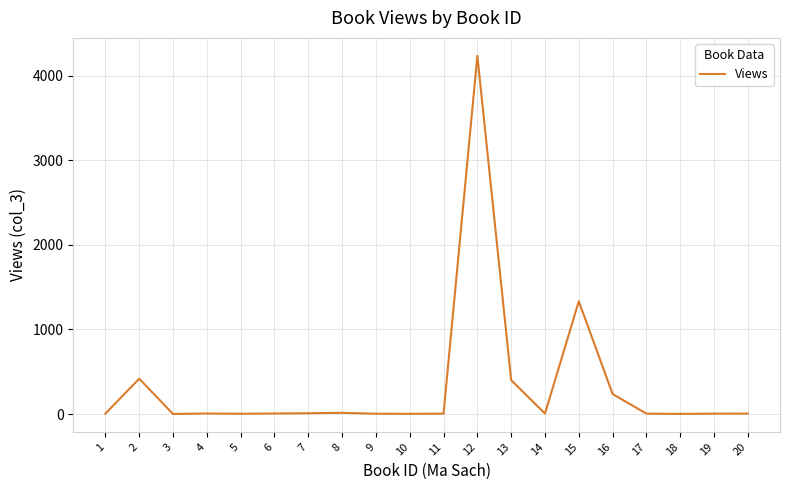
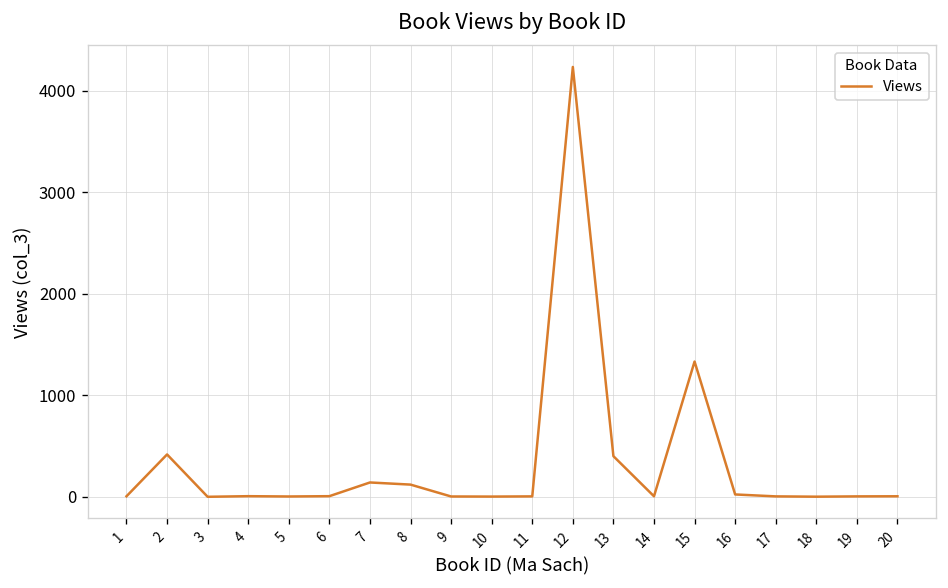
  {
    "1": 0,
    "2": 400,
    "3": 0,
    "4": 0,
    "5": 0,
    "6": 0,
-   "7": 0,
-   "8": 0,
+   "7": 100,
+   "8": 100,
    "9": 0,
    "10": 0,
    "11": 0,
    "12": 4200,
    "13": 400,
    "14": 0,
    "15": 1300,
-   "16": 200,
+   "16": 0,
    "17": 0,
    "18": 0,
    "19": 0,
    "20": 0
  }
